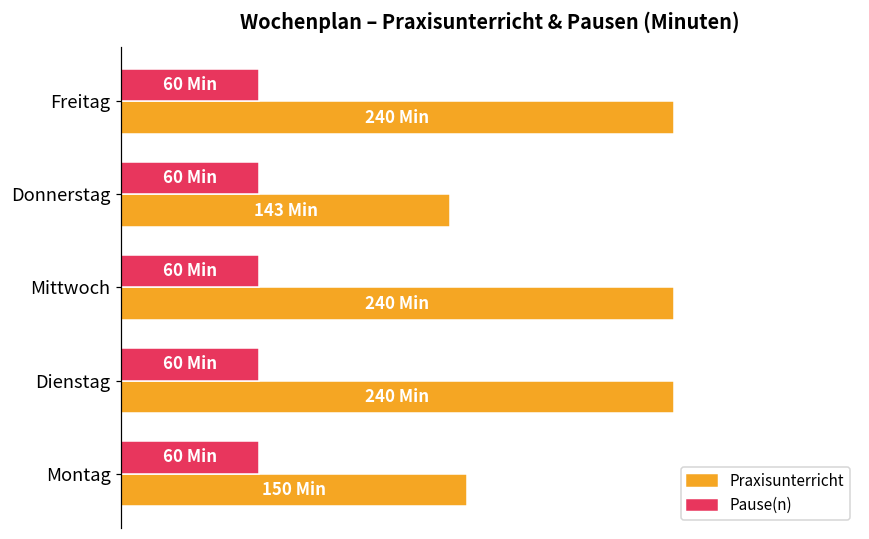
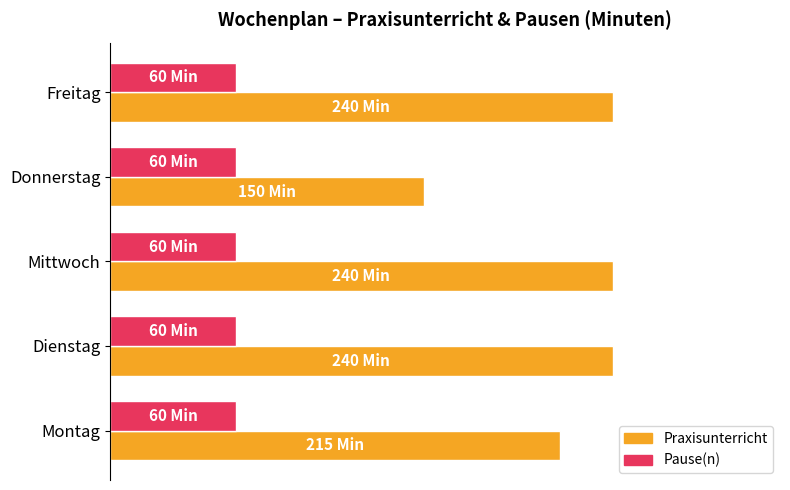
  {
    "Praxisunterricht": {
      "Freitag": 240,
-     "Donnerstag": 143,
+     "Donnerstag": 150,
      "Mittwoch": 240,
      "Dienstag": 240,
-     "Montag": 150
+     "Montag": 215
    },
    "Pause(n)": {
      "Freitag": 60,
      "Donnerstag": 60,
      "Mittwoch": 60,
      "Dienstag": 60,
      "Montag": 60
    }
  }
